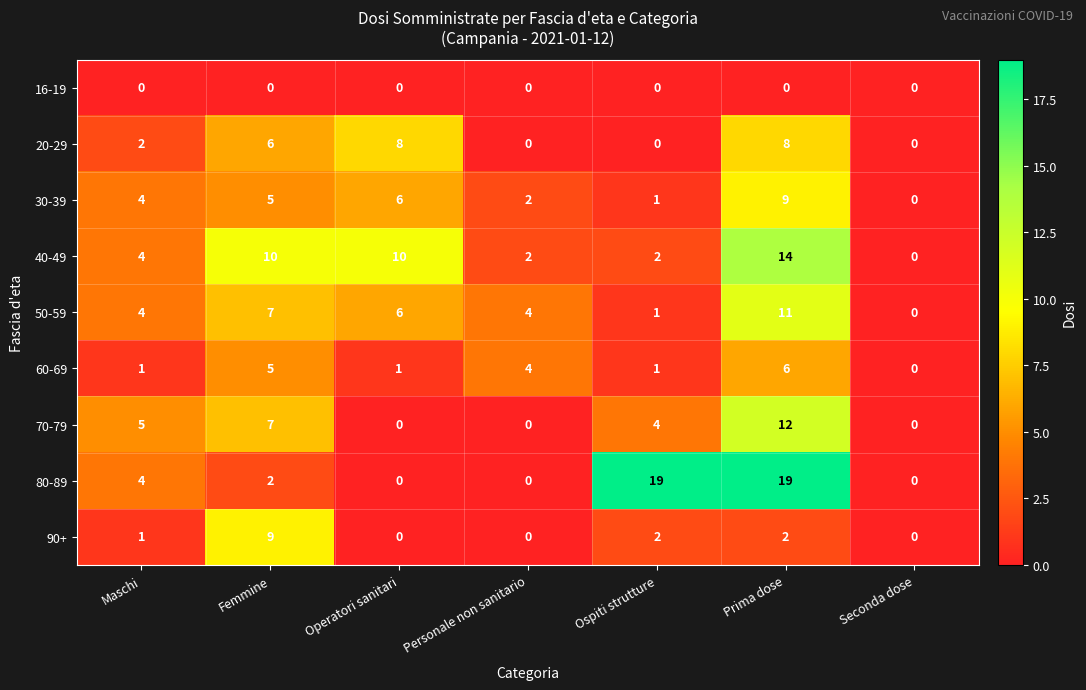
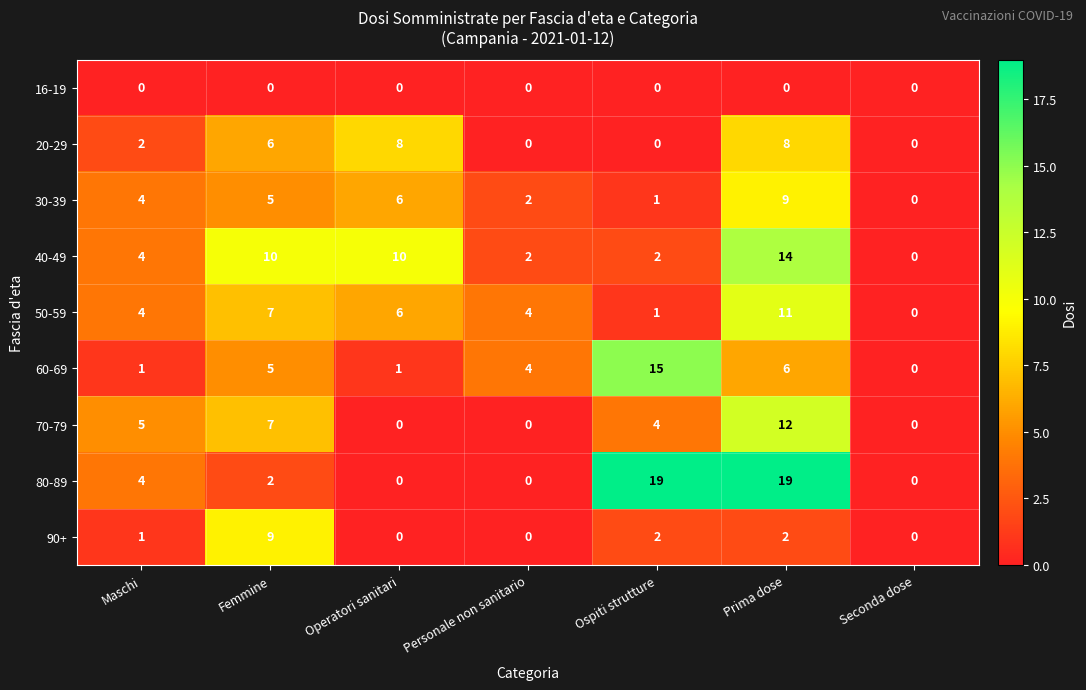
  {
    "16-19": {
      "Maschi": 0,
      "Femmine": 0,
      "Operatori sanitari": 0,
      "Personale non sanitario": 0,
      "Ospiti strutture": 0,
      "Prima dose": 0,
      "Seconda dose": 0
    },
    "20-29": {
      "Maschi": 2,
      "Femmine": 6,
      "Operatori sanitari": 8,
      "Personale non sanitario": 0,
      "Ospiti strutture": 0,
      "Prima dose": 8,
      "Seconda dose": 0
    },
    "30-39": {
      "Maschi": 4,
      "Femmine": 5,
      "Operatori sanitari": 6,
      "Personale non sanitario": 2,
      "Ospiti strutture": 1,
      "Prima dose": 9,
      "Seconda dose": 0
    },
    "40-49": {
      "Maschi": 4,
      "Femmine": 10,
      "Operatori sanitari": 10,
      "Personale non sanitario": 2,
      "Ospiti strutture": 2,
      "Prima dose": 14,
      "Seconda dose": 0
    },
    "50-59": {
      "Maschi": 4,
      "Femmine": 7,
      "Operatori sanitari": 6,
      "Personale non sanitario": 4,
      "Ospiti strutture": 1,
      "Prima dose": 11,
      "Seconda dose": 0
    },
    "60-69": {
      "Maschi": 1,
      "Femmine": 5,
      "Operatori sanitari": 1,
      "Personale non sanitario": 4,
-     "Ospiti strutture": 1,
+     "Ospiti strutture": 15,
      "Prima dose": 6,
      "Seconda dose": 0
    },
    "70-79": {
      "Maschi": 5,
      "Femmine": 7,
      "Operatori sanitari": 0,
      "Personale non sanitario": 0,
      "Ospiti strutture": 4,
      "Prima dose": 12,
      "Seconda dose": 0
    },
    "80-89": {
      "Maschi": 4,
      "Femmine": 2,
      "Operatori sanitari": 0,
      "Personale non sanitario": 0,
      "Ospiti strutture": 19,
      "Prima dose": 19,
      "Seconda dose": 0
    },
    "90+": {
      "Maschi": 1,
      "Femmine": 9,
      "Operatori sanitari": 0,
      "Personale non sanitario": 0,
      "Ospiti strutture": 2,
      "Prima dose": 2,
      "Seconda dose": 0
    }
  }
